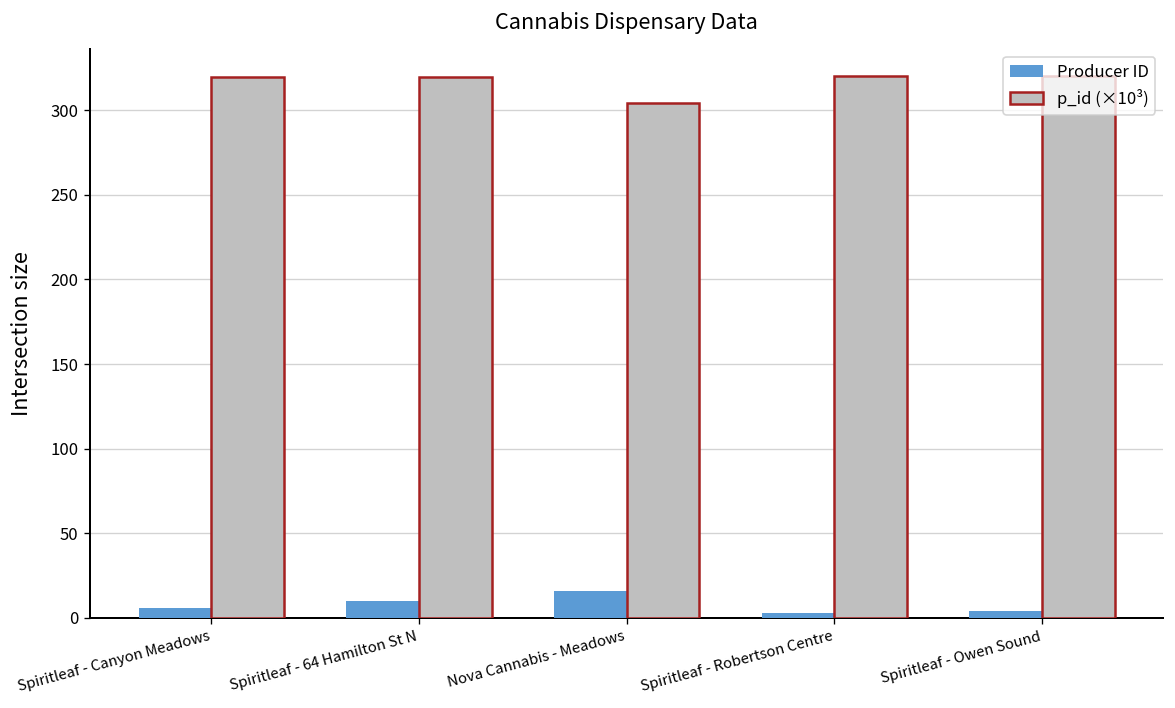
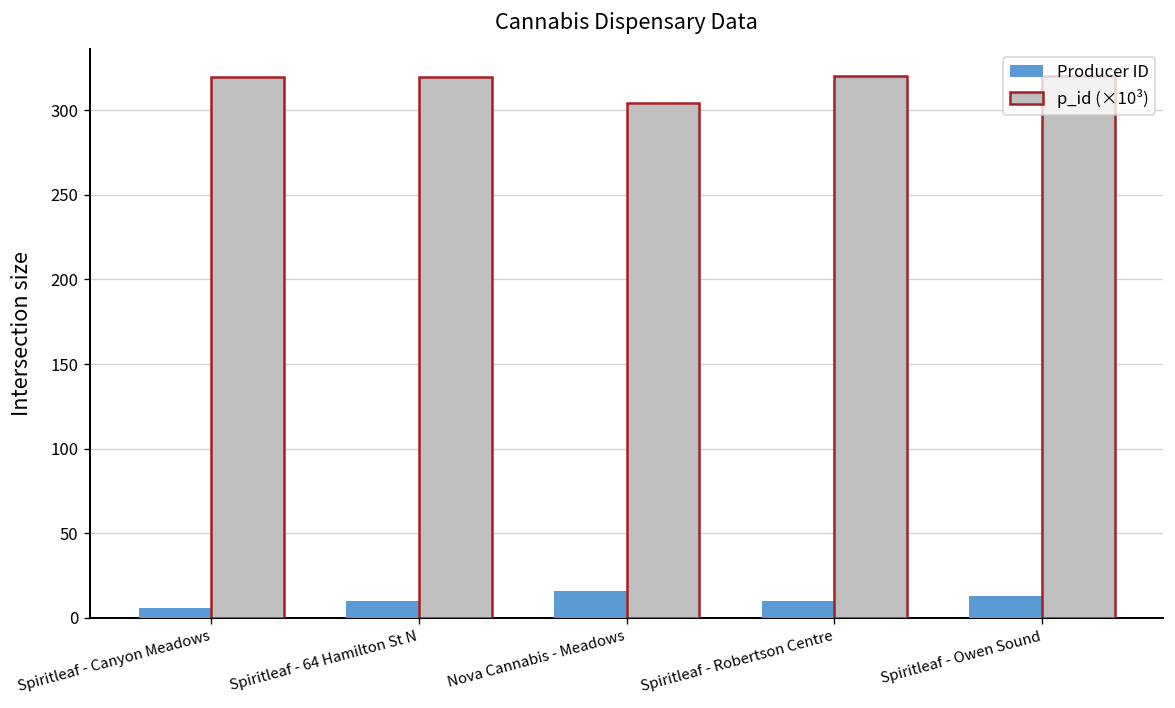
  {
    "Producer ID": {
      "Spiritleaf - Canyon Meadows": 6,
      "Spiritleaf - 64 Hamilton St N": 10,
      "Nova Cannabis - Meadows": 16,
-     "Spiritleaf - Robertson Centre": 3,
-     "Spiritleaf - Owen Sound": 4
+     "Spiritleaf - Robertson Centre": 10,
+     "Spiritleaf - Owen Sound": 13
    },
    "p_id (×10³)": {
      "Spiritleaf - Canyon Meadows": 320,
      "Spiritleaf - 64 Hamilton St N": 320,
      "Nova Cannabis - Meadows": 304,
      "Spiritleaf - Robertson Centre": 320
    }
  }
